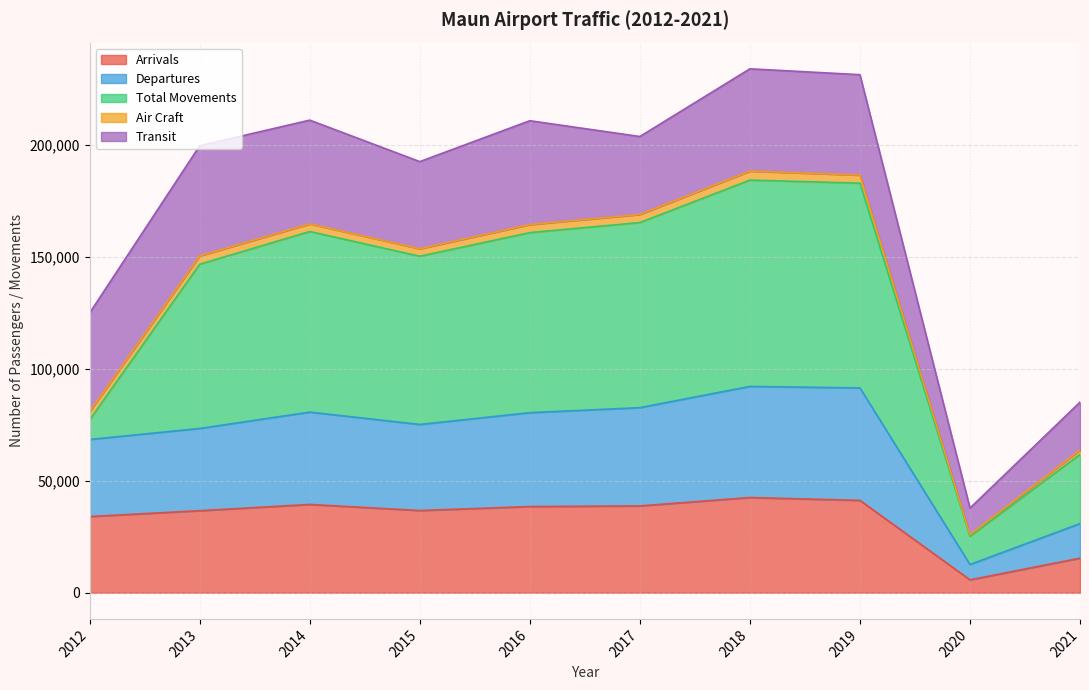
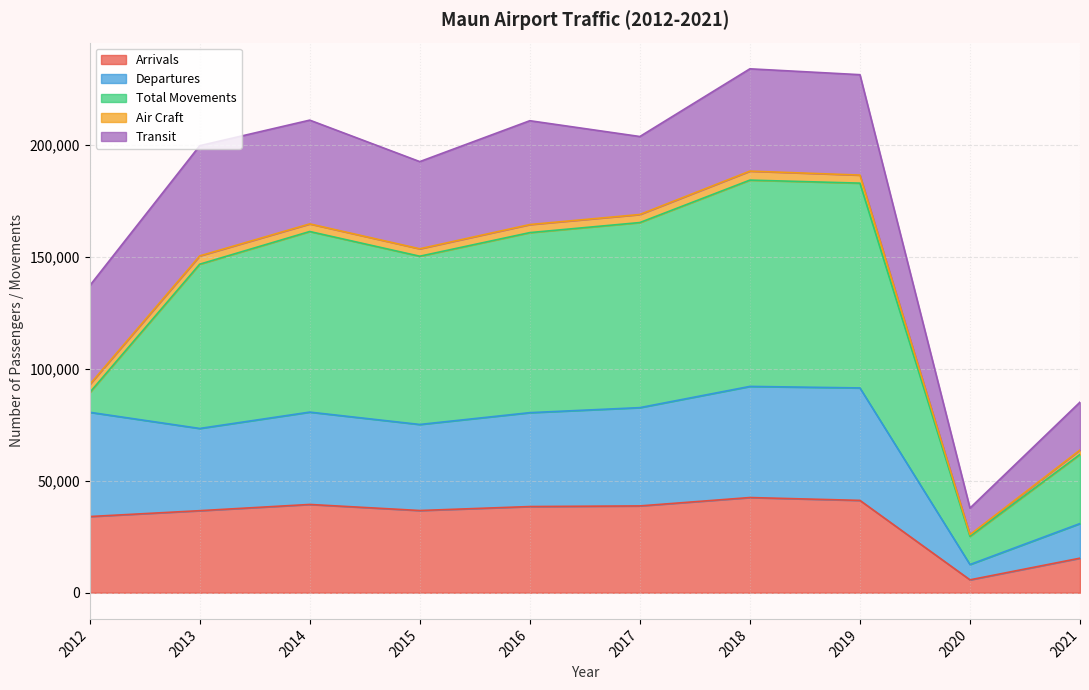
  {
    "Arrivals": {
      "2012": "34,000",
      "2013": "37,000",
      "2014": "39,000",
      "2015": "37,000",
      "2016": "38,000",
      "2017": "39,000",
      "2018": "42,000",
      "2019": "41,000",
      "2020": "6,000",
      "2021": "15,000"
    },
    "Departures": {
-     "2012": "34,000",
+     "2012": "47,000",
      "2013": "37,000",
      "2014": "41,000",
      "2015": "38,000",
      "2016": "42,000",
      "2017": "44,000",
      "2018": "50,000",
      "2019": "50,000",
      "2020": "7,000",
      "2021": "15,000"
    },
    "Total Movements": {
      "2012": "9,000",
      "2013": "73,000",
      "2014": "81,000",
      "2015": "75,000",
      "2016": "80,000",
      "2017": "83,000",
      "2018": "92,000",
      "2019": "91,000",
      "2021": "31,000"
    },
    "Air Craft": {
      "2012": "4,000",
      "2013": "4,000",
      "2014": "3,000",
      "2015": "3,000",
      "2016": "4,000",
      "2017": "4,000",
      "2018": "4,000",
      "2019": "4,000",
      "2021": "2,000"
    },
    "Transit": {
      "2012": "44,000",
      "2014": "46,000",
      "2015": "39,000",
      "2016": "46,000",
      "2017": "35,000",
      "2018": "46,000",
      "2019": "45,000",
      "2020": "12,000",
      "2021": "21,000"
    }
  }
